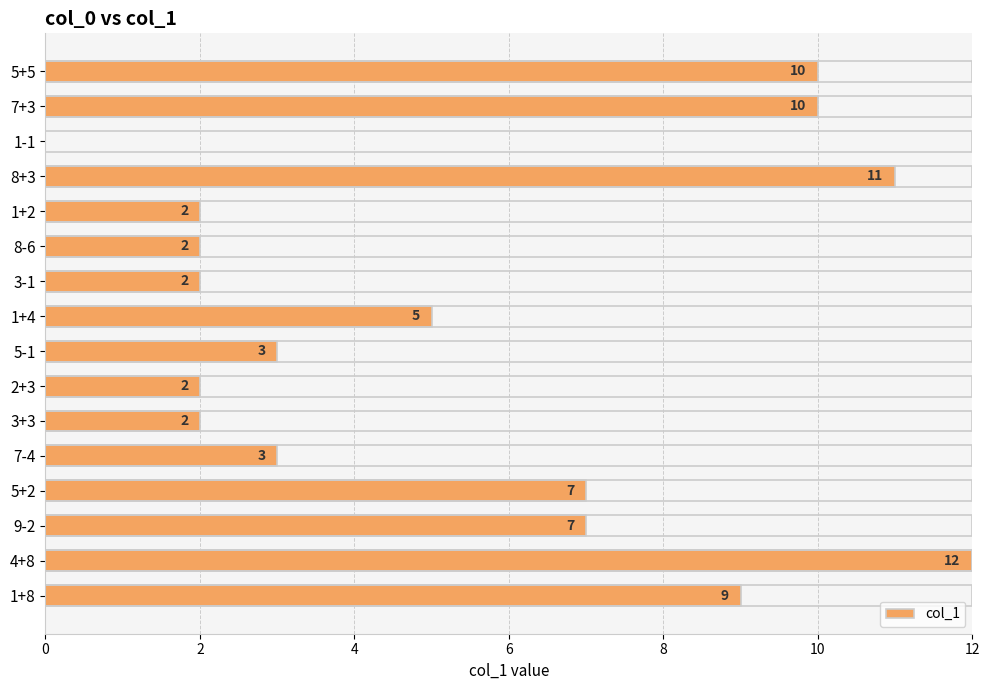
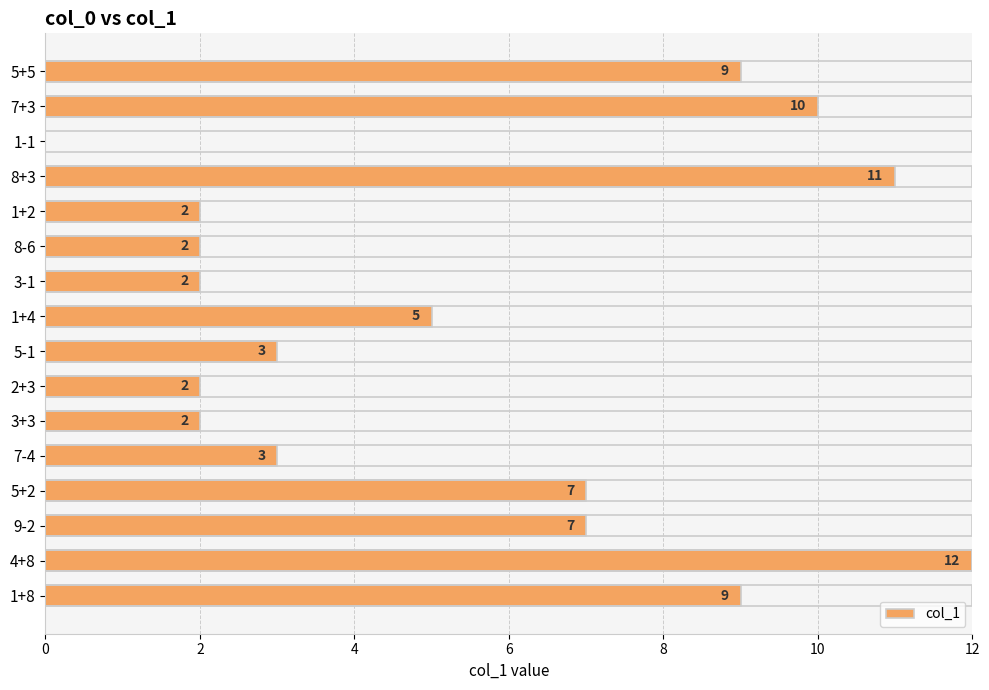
  {
-   "5+5": 10,
+   "5+5": 9,
    "7+3": 10,
    "8+3": 11,
    "1+2": 2,
    "8-6": 2,
    "3-1": 2,
    "1+4": 5,
    "5-1": 3,
    "2+3": 2,
    "3+3": 2,
    "7-4": 3,
    "5+2": 7,
    "9-2": 7,
    "4+8": 12,
    "1+8": 9
  }
